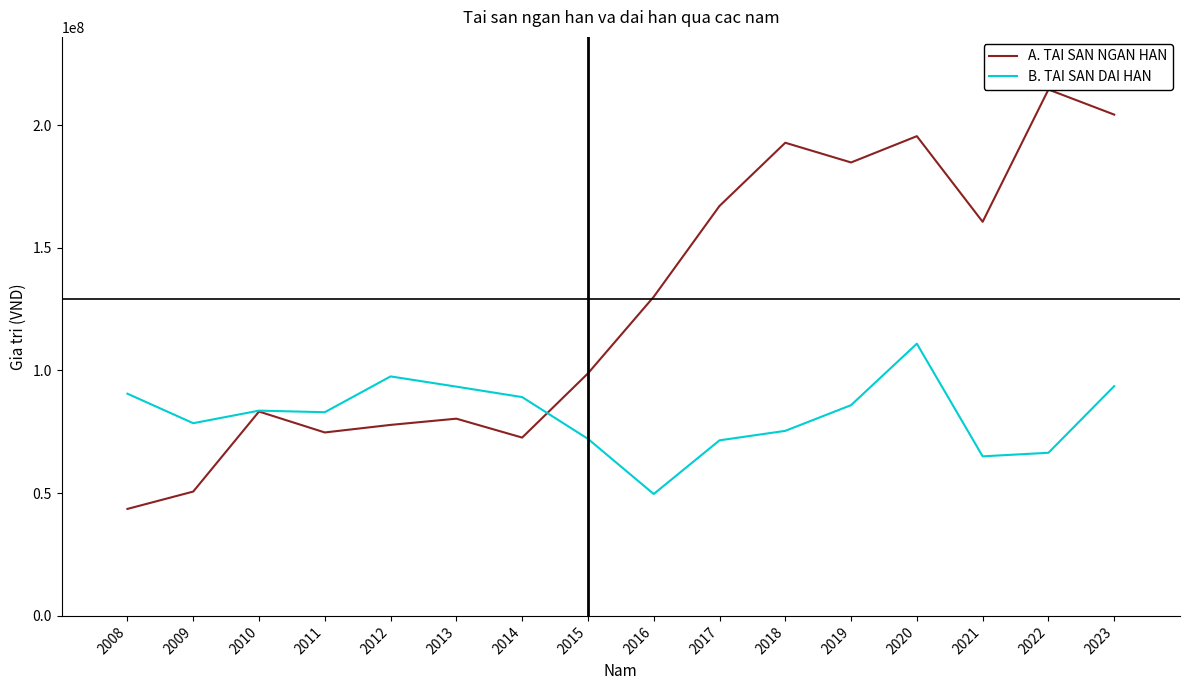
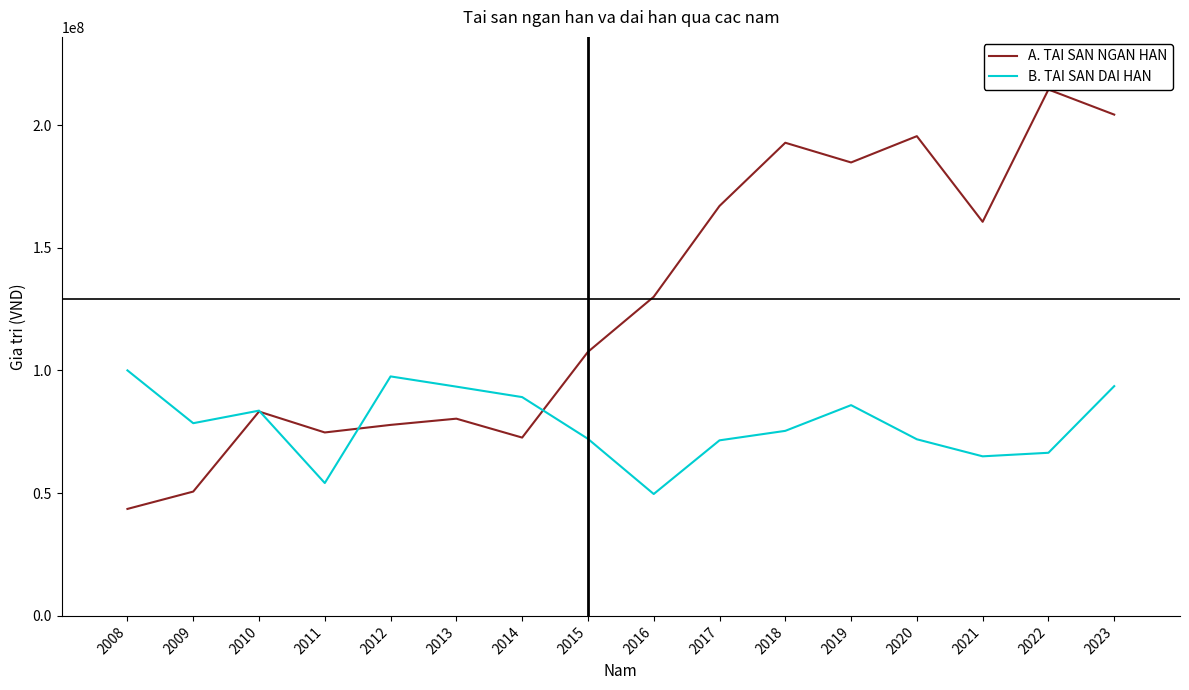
  {
    "A. TAI SAN NGAN HAN": {
      "2008": 44000000,
      "2009": 51000000,
      "2011": 75000000,
      "2012": 78000000,
      "2013": 80000000,
      "2014": 73000000,
-     "2015": 99000000,
+     "2015": 108000000,
      "2016": 130000000,
      "2017": 167000000,
      "2018": 193000000,
      "2019": 185000000,
      "2020": 195000000,
      "2021": 161000000,
      "2023": 204000000
    },
    "B. TAI SAN DAI HAN": {
-     "2008": 91000000,
+     "2008": 100000000,
      "2009": 79000000,
-     "2011": 83000000,
+     "2011": 54000000,
      "2012": 98000000,
      "2013": 93000000,
      "2014": 89000000,
      "2015": 72000000,
      "2016": 50000000,
      "2017": 72000000,
      "2018": 75000000,
      "2019": 86000000,
-     "2020": 111000000,
+     "2020": 72000000,
      "2021": 65000000,
      "2022": 66000000,
      "2023": 94000000
    }
  }
